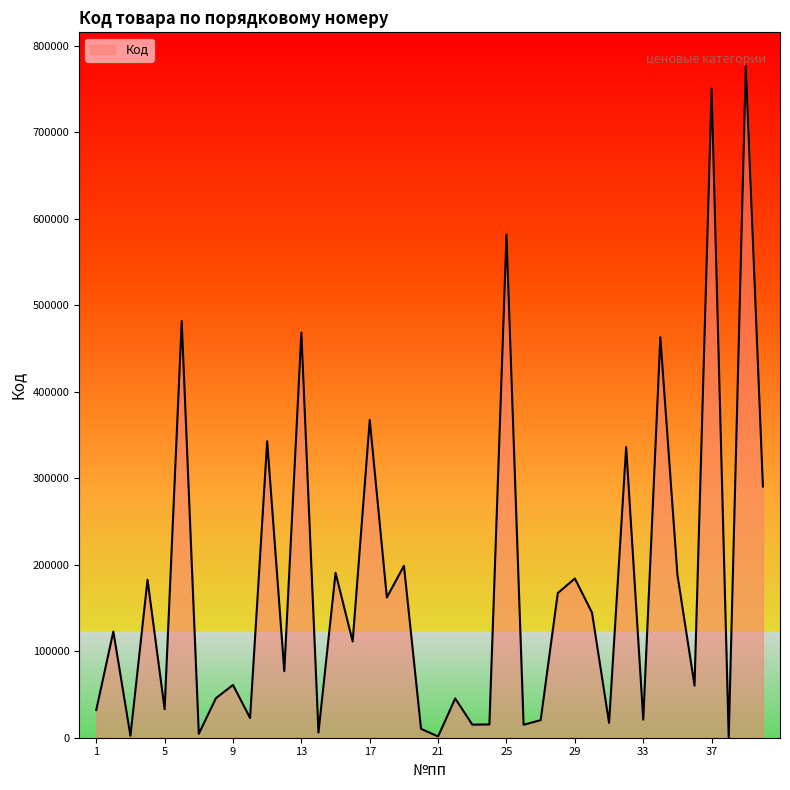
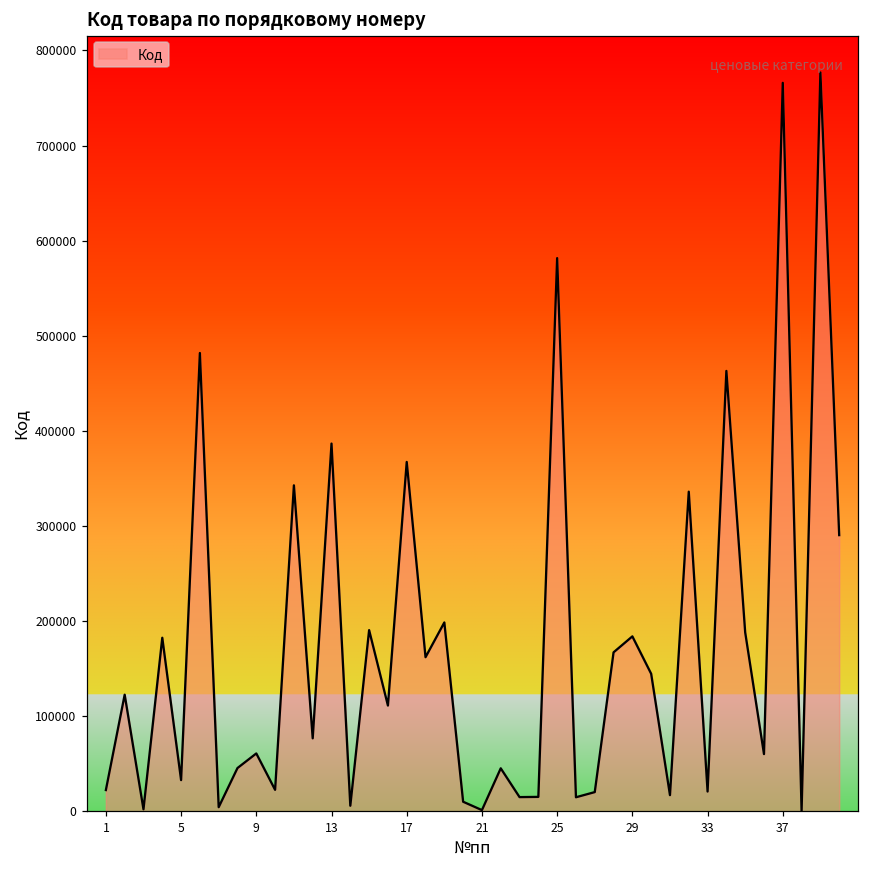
  {
-   "1": 30000,
+   "1": 20000,
    "5": 30000,
    "9": 60000,
-   "13": 470000,
+   "13": 390000,
    "17": 370000,
    "21": 0,
    "25": 580000,
    "29": 180000,
    "33": 20000,
-   "37": 750000
+   "37": 770000
  }
